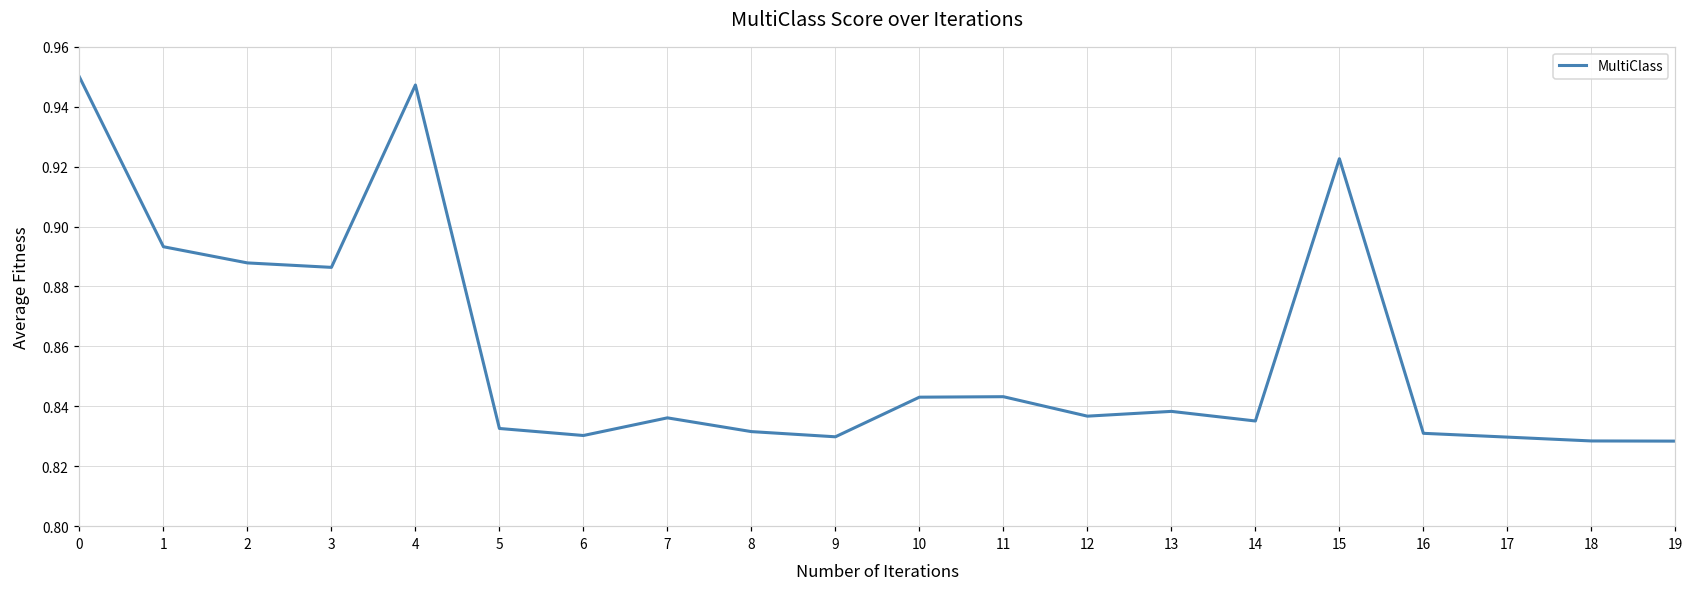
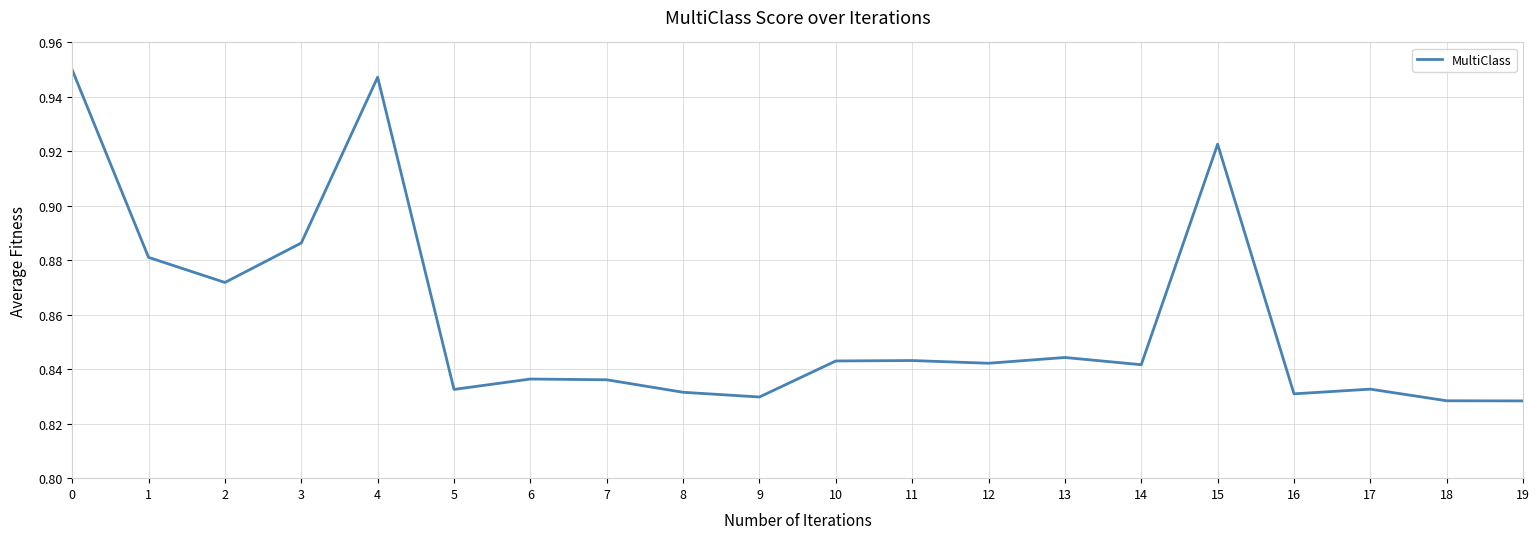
  {
    "0": 0.950,
-   "1": 0.893,
-   "2": 0.888,
+   "1": 0.881,
+   "2": 0.872,
    "3": 0.886,
    "4": 0.947,
    "5": 0.833,
-   "6": 0.830,
+   "6": 0.836,
    "7": 0.836,
    "8": 0.832,
    "9": 0.830,
    "10": 0.843,
    "11": 0.843,
-   "12": 0.837,
-   "13": 0.838,
-   "14": 0.835,
+   "12": 0.842,
+   "13": 0.844,
+   "14": 0.842,
    "15": 0.923,
    "16": 0.831,
-   "17": 0.830,
+   "17": 0.833,
    "18": 0.828,
    "19": 0.828
  }
